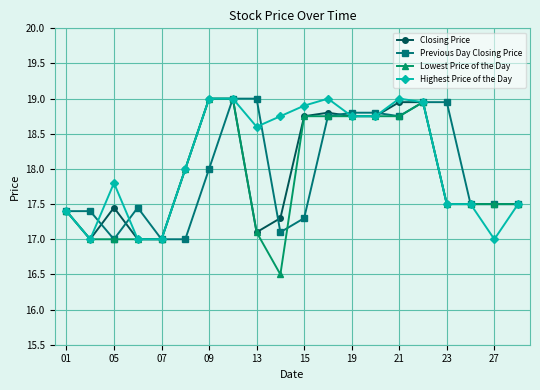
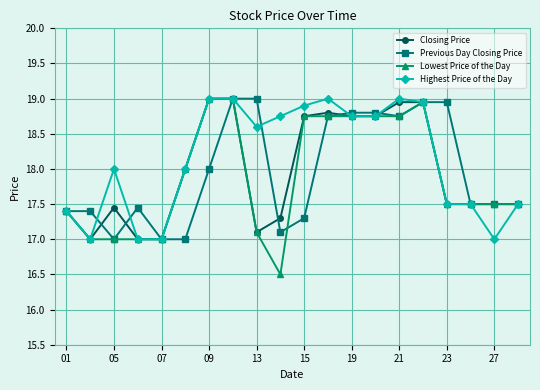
  {
    "Highest Price of the Day": {
-     "05": 17.8,
+     "05": 18.0,
      "13": 18.6,
      "15": 18.9,
      "21": 19.0,
      "27": 17.0
    }
  }
